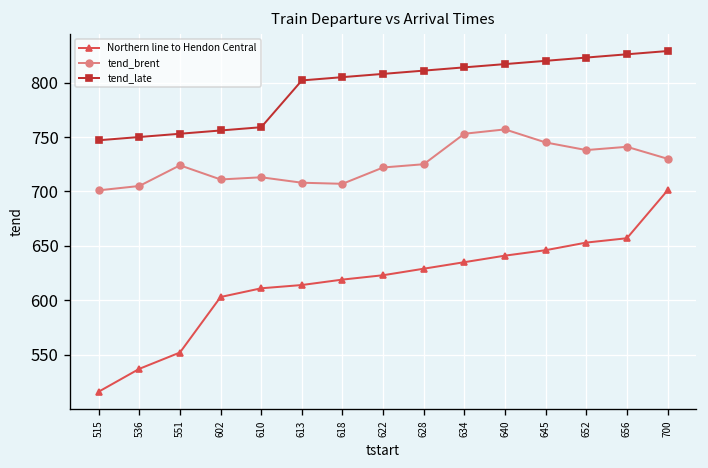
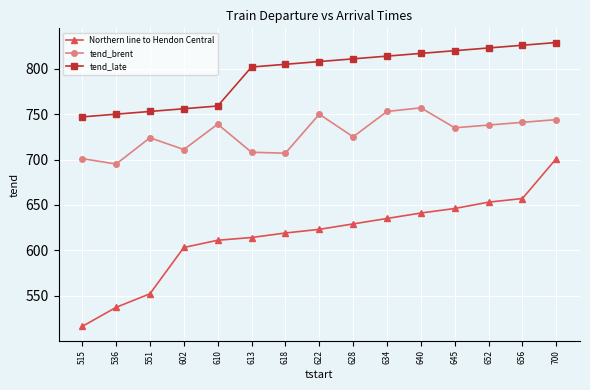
  {
    "tend_brent": {
      "515": 700,
-     "536": 710,
+     "536": 700,
      "551": 720,
      "602": 710,
-     "610": 710,
+     "610": 740,
      "613": 710,
      "618": 710,
-     "622": 720,
+     "622": 750,
      "628": 730,
      "634": 750,
      "640": 760,
-     "645": 750,
+     "645": 740,
      "652": 740,
      "656": 740,
-     "700": 730
+     "700": 740
    }
  }
